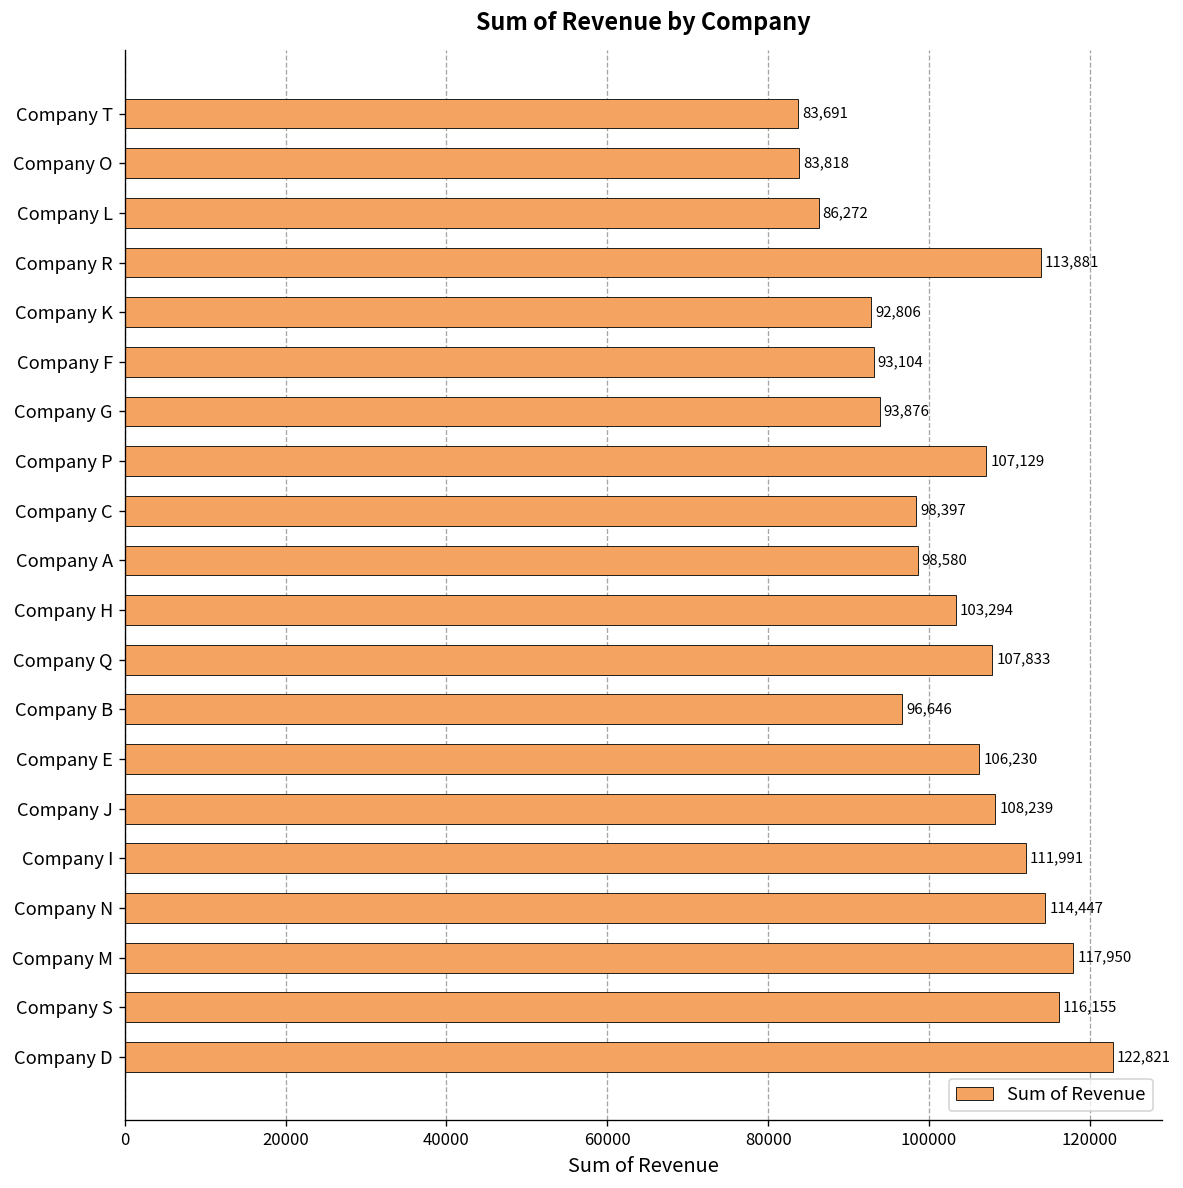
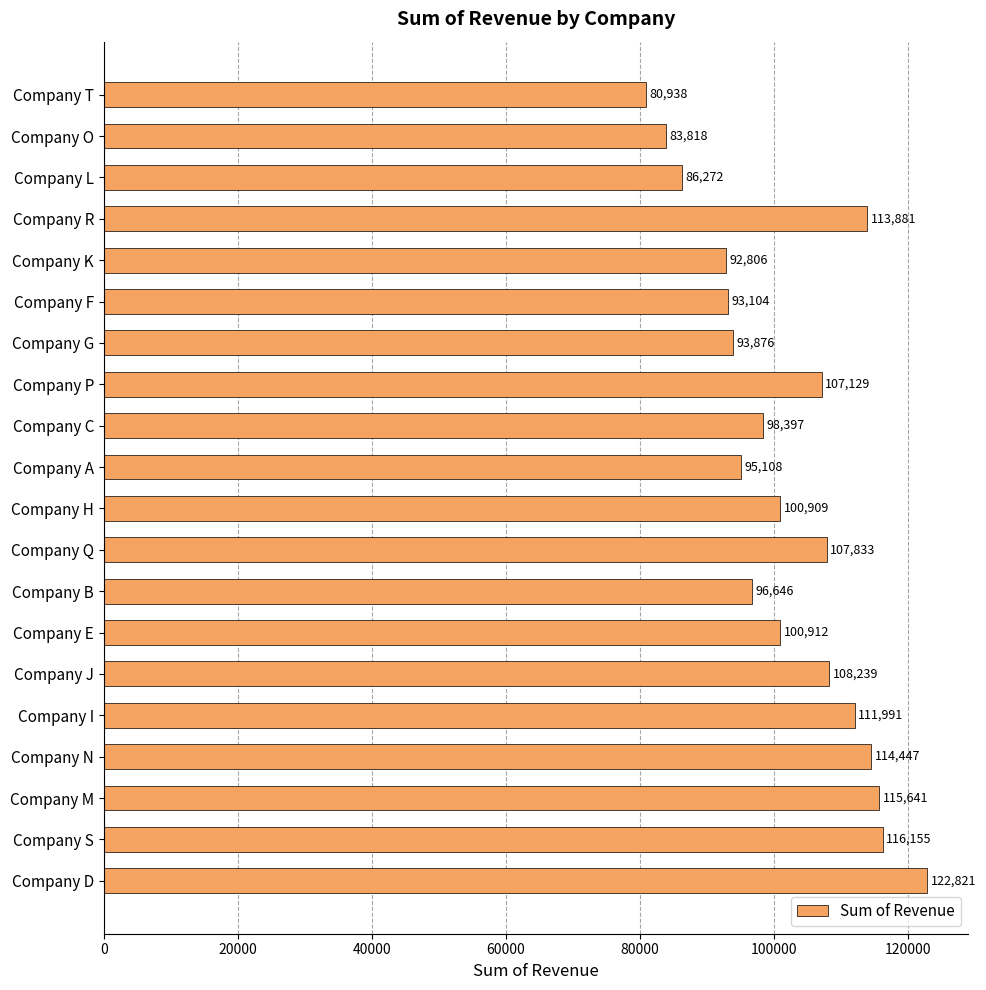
  {
-   "Company T": "83,691",
+   "Company T": "80,938",
    "Company O": "83,818",
    "Company L": "86,272",
    "Company R": "113,881",
    "Company K": "92,806",
    "Company F": "93,104",
    "Company G": "93,876",
    "Company P": "107,129",
    "Company C": "98,397",
-   "Company A": "98,580",
-   "Company H": "103,294",
+   "Company A": "95,108",
+   "Company H": "100,909",
    "Company Q": "107,833",
    "Company B": "96,646",
-   "Company E": "106,230",
+   "Company E": "100,912",
    "Company J": "108,239",
    "Company I": "111,991",
    "Company N": "114,447",
-   "Company M": "117,950",
+   "Company M": "115,641",
    "Company S": "116,155",
    "Company D": "122,821"
  }
